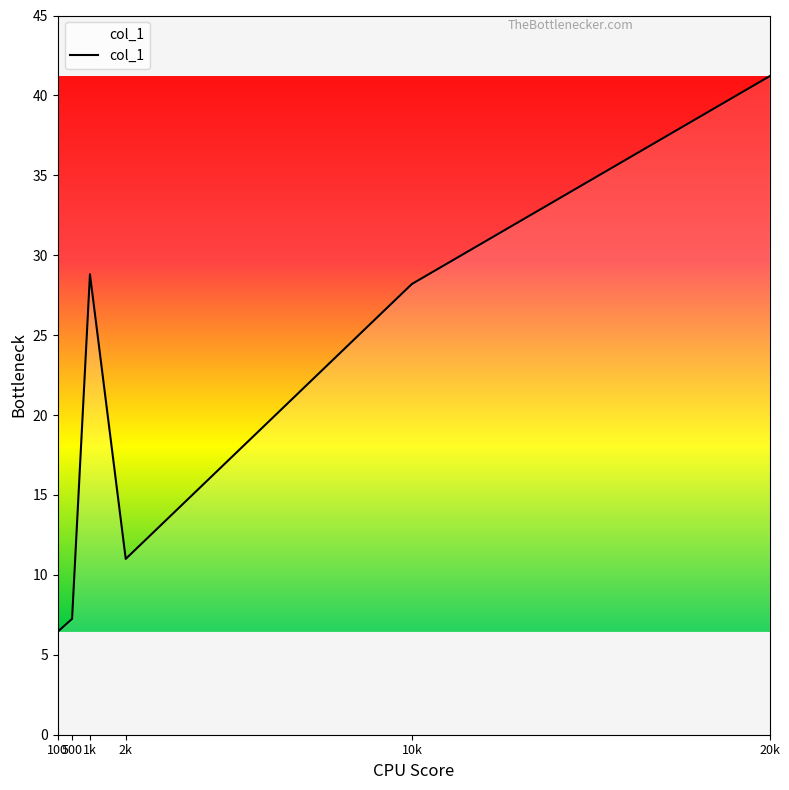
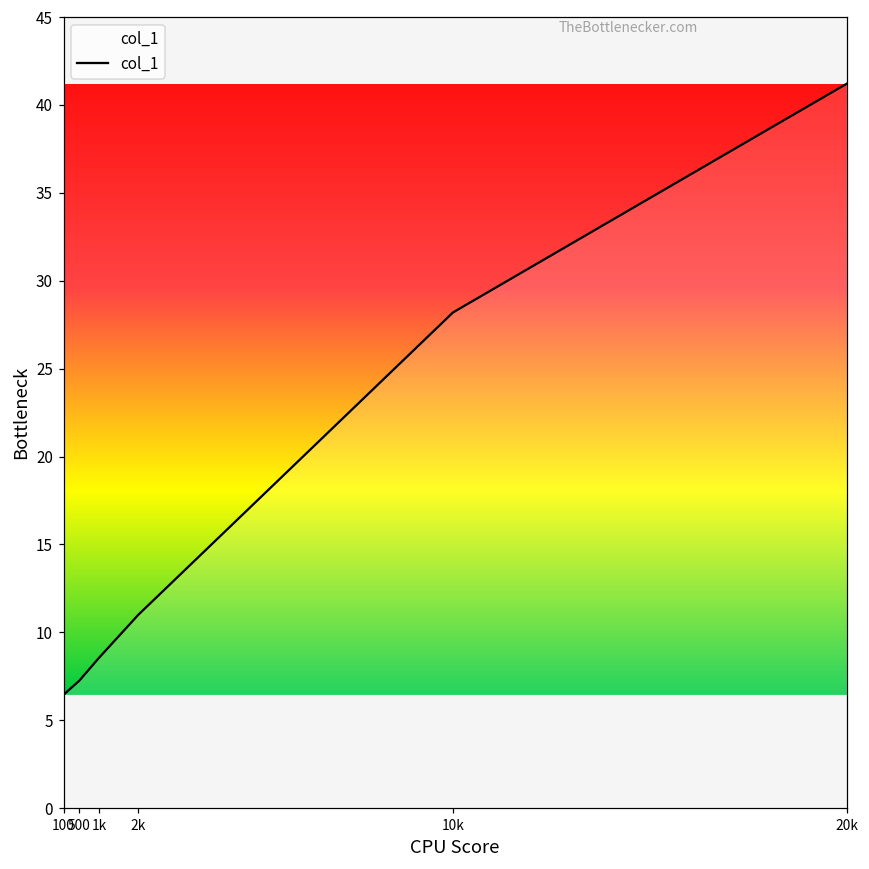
  {
-   "1k": 28.8,
+   "1k": 8.6,
    "2k": 11.0,
    "10k": 28.2,
    "20k": 41.2
  }
